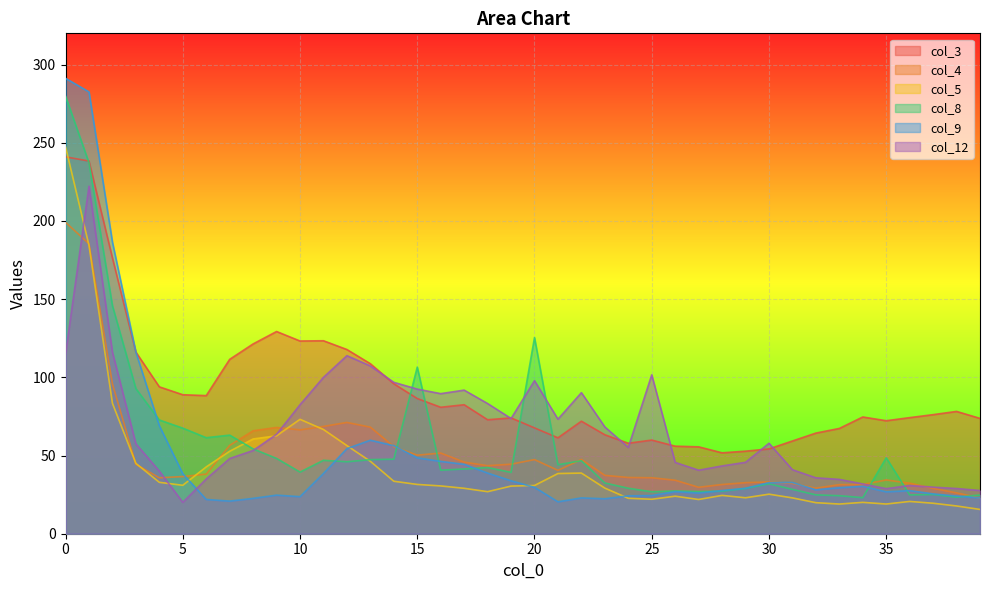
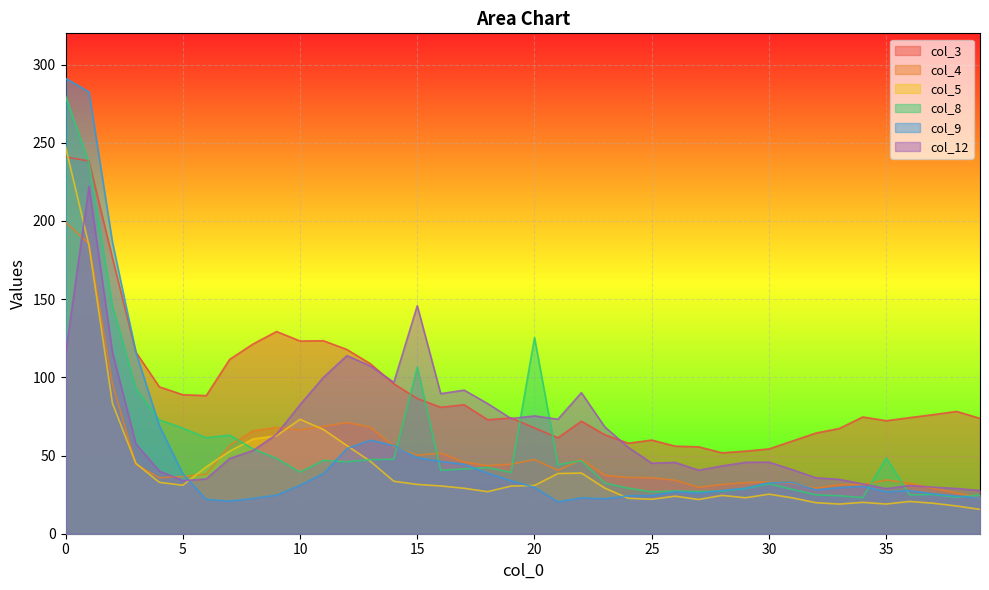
  {
    "col_8": {
      "0": 280,
      "5": 68,
      "10": 39,
      "15": 107,
      "20": 125,
      "25": 27,
      "35": 49
    },
    "col_9": {
      "0": 291,
      "5": 38,
-     "10": 24,
+     "10": 31,
      "15": 49,
      "25": 24,
      "35": 27
    },
    "col_12": {
      "0": 115,
-     "5": 20,
+     "5": 34,
      "10": 82,
-     "15": 92,
-     "20": 98,
-     "25": 102,
-     "30": 58,
+     "15": 146,
+     "20": 75,
+     "25": 45,
+     "30": 46,
      "35": 29
    }
  }
